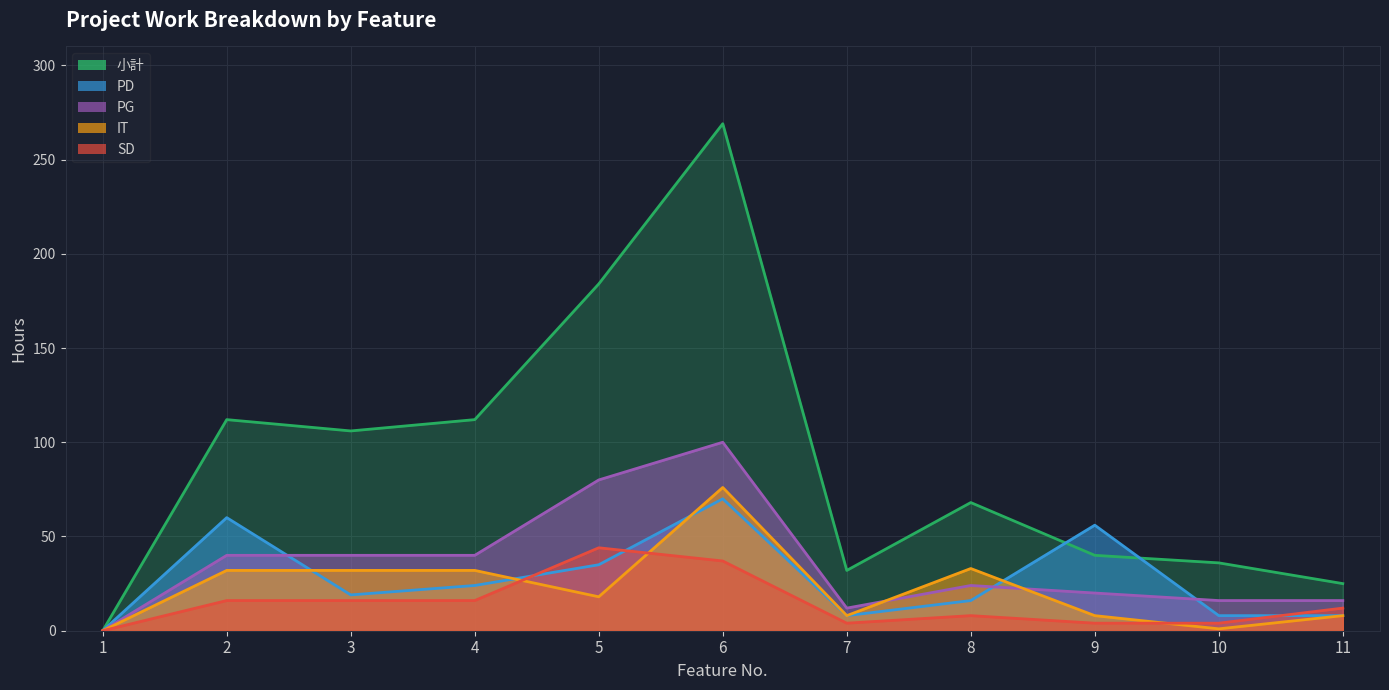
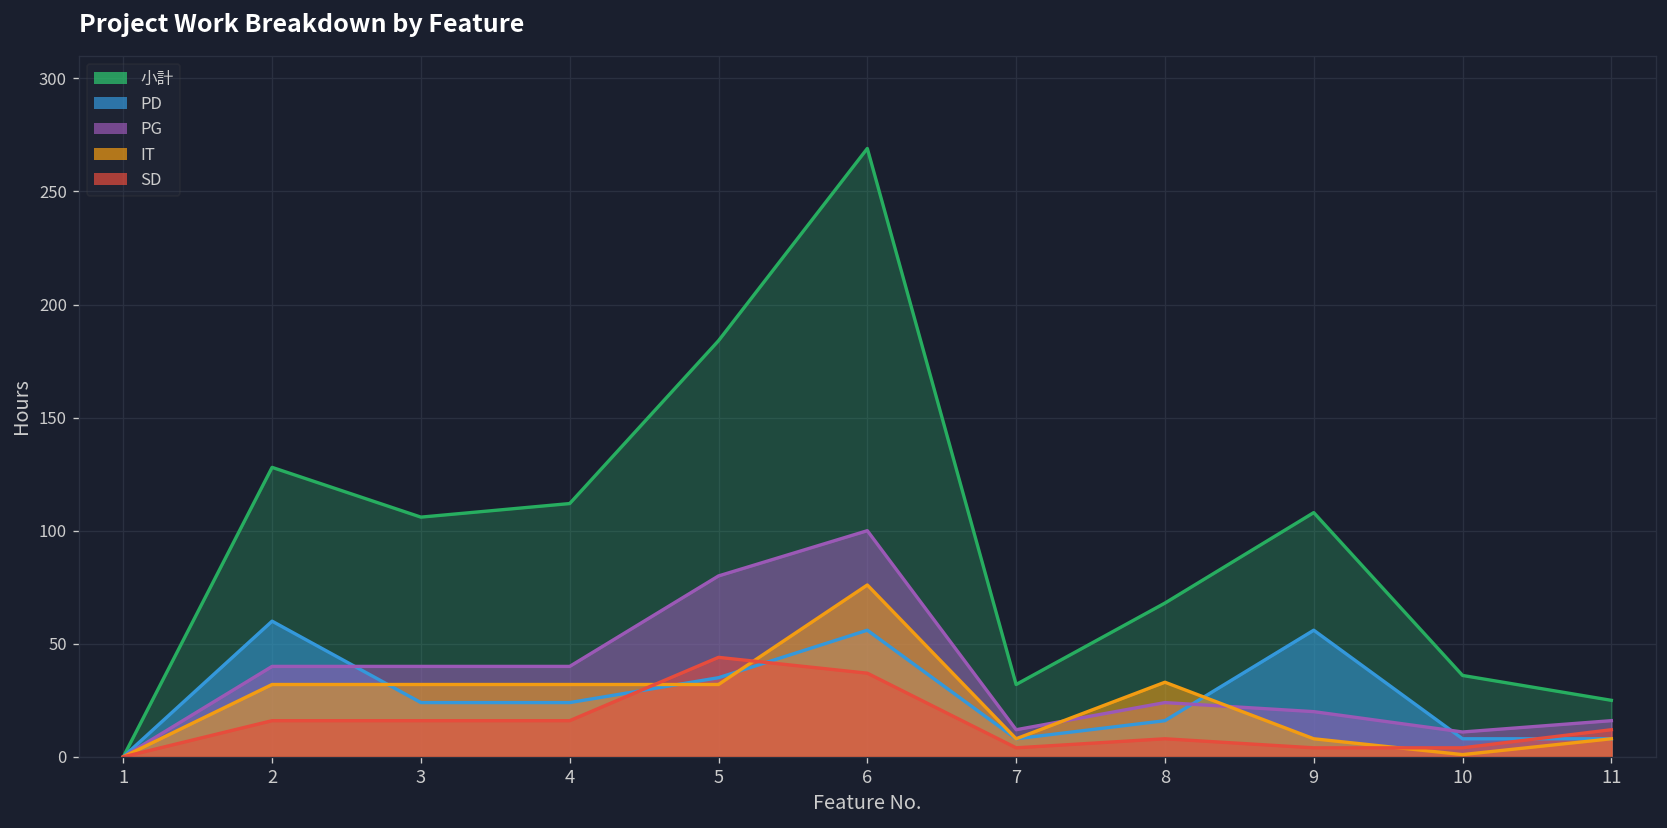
  {
    "小計": {
-     "2": 112,
+     "2": 128,
      "3": 106,
      "4": 112,
      "5": 184,
      "6": 269,
      "7": 32,
      "8": 68,
-     "9": 40,
+     "9": 108,
      "10": 36,
      "11": 25
    },
    "PD": {
      "2": 60,
-     "3": 19,
+     "3": 24,
      "4": 24,
      "5": 35,
-     "6": 70,
+     "6": 56,
      "8": 16,
      "9": 56,
      "10": 8
    },
    "PG": {
      "2": 40,
      "3": 40,
      "4": 40,
      "5": 80,
      "6": 100,
      "7": 12,
      "8": 24,
      "9": 20,
-     "10": 16,
+     "10": 11,
      "11": 16
    },
    "IT": {
      "2": 32,
      "3": 32,
      "4": 32,
-     "5": 18,
+     "5": 32,
      "6": 76,
      "8": 33,
      "9": 8,
      "10": 1
    },
    "SD": {
      "2": 16,
      "3": 16,
      "4": 16,
      "5": 44,
      "6": 37,
      "7": 4,
      "8": 8,
      "9": 4,
      "10": 4,
      "11": 12
    }
  }
